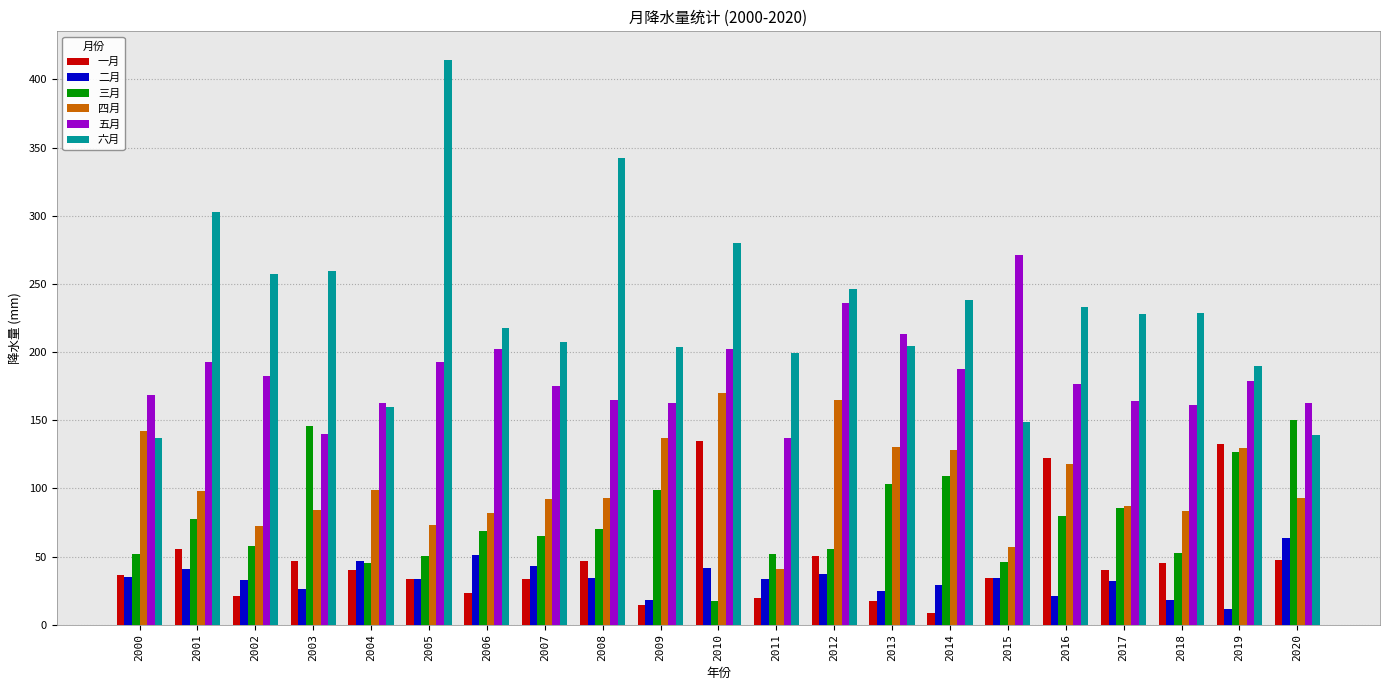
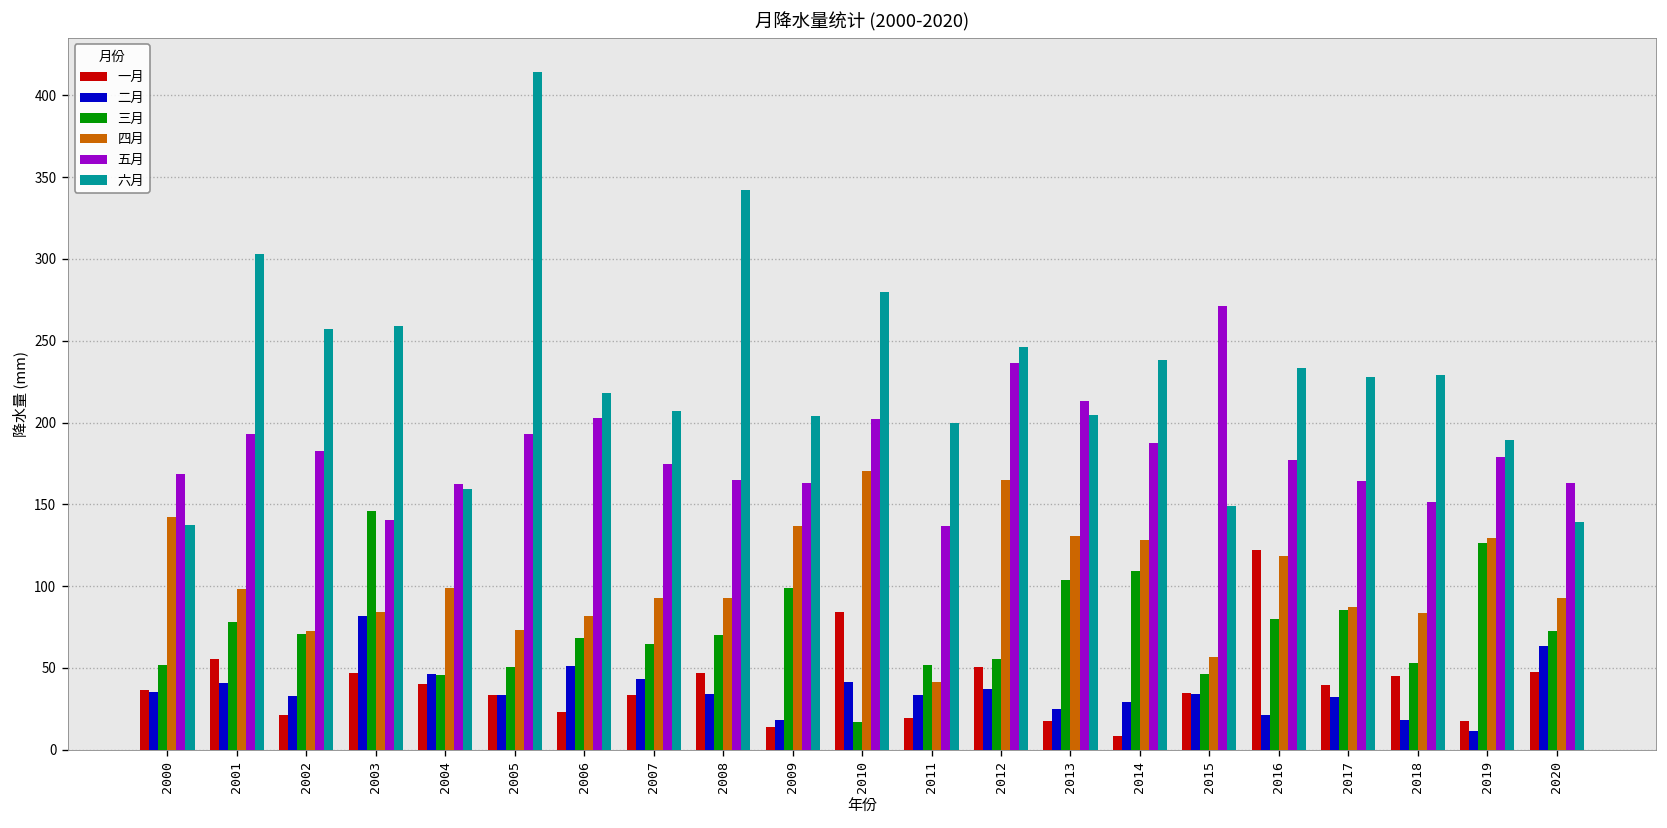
  {
    "一月": {
      "2000": 36,
      "2001": 55,
      "2002": 21,
      "2003": 47,
      "2004": 40,
      "2005": 33,
      "2006": 23,
      "2007": 34,
      "2008": 47,
      "2009": 14,
-     "2010": 135,
+     "2010": 84,
      "2011": 19,
      "2012": 51,
      "2013": 17,
      "2014": 9,
      "2015": 34,
      "2016": 122,
      "2017": 40,
      "2018": 45,
-     "2019": 133,
+     "2019": 18,
      "2020": 47
    },
    "二月": {
      "2000": 35,
      "2001": 41,
      "2002": 33,
-     "2003": 26,
+     "2003": 82,
      "2004": 47,
      "2005": 33,
      "2006": 51,
      "2007": 43,
      "2008": 34,
      "2009": 18,
      "2010": 41,
      "2011": 33,
      "2012": 37,
      "2013": 25,
      "2014": 29,
      "2015": 34,
      "2016": 21,
      "2017": 32,
      "2018": 18,
      "2019": 12,
      "2020": 64
    },
    "三月": {
      "2000": 52,
      "2001": 78,
-     "2002": 58,
+     "2002": 71,
      "2003": 146,
      "2004": 45,
      "2005": 50,
      "2006": 69,
      "2007": 65,
      "2008": 70,
      "2009": 99,
      "2010": 17,
      "2011": 52,
      "2012": 55,
      "2013": 104,
      "2014": 109,
      "2015": 46,
      "2016": 80,
      "2017": 85,
      "2018": 53,
      "2019": 127,
-     "2020": 150
+     "2020": 73
    },
    "四月": {
      "2000": 142,
      "2001": 98,
      "2002": 73,
      "2003": 84,
      "2004": 99,
      "2005": 73,
      "2006": 82,
      "2007": 93,
      "2008": 93,
      "2009": 137,
      "2010": 170,
      "2011": 41,
      "2012": 165,
      "2013": 131,
      "2014": 128,
      "2015": 57,
      "2016": 118,
      "2017": 87,
      "2018": 84,
      "2019": 130,
      "2020": 93
    },
    "五月": {
      "2000": 168,
      "2001": 193,
      "2002": 183,
      "2003": 140,
      "2004": 162,
      "2005": 193,
      "2006": 203,
      "2007": 175,
      "2008": 165,
      "2009": 163,
      "2010": 202,
      "2011": 137,
      "2012": 236,
      "2013": 213,
      "2014": 187,
      "2015": 271,
      "2016": 177,
      "2017": 164,
-     "2018": 161,
+     "2018": 151,
      "2019": 179,
      "2020": 163
    },
    "六月": {
      "2000": 137,
      "2001": 303,
      "2002": 257,
      "2003": 259,
      "2004": 160,
      "2005": 415,
      "2006": 218,
      "2007": 207,
      "2008": 342,
      "2009": 204,
      "2010": 280,
      "2011": 199,
      "2012": 246,
      "2013": 204,
      "2014": 238,
      "2015": 149,
      "2016": 233,
      "2017": 228,
      "2018": 229,
      "2019": 190,
      "2020": 139
    }
  }
